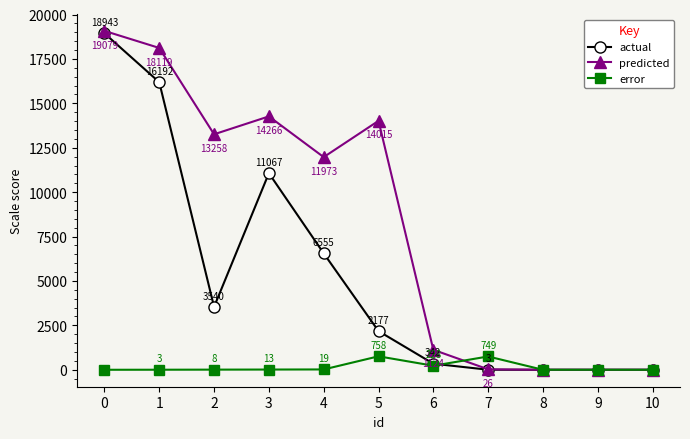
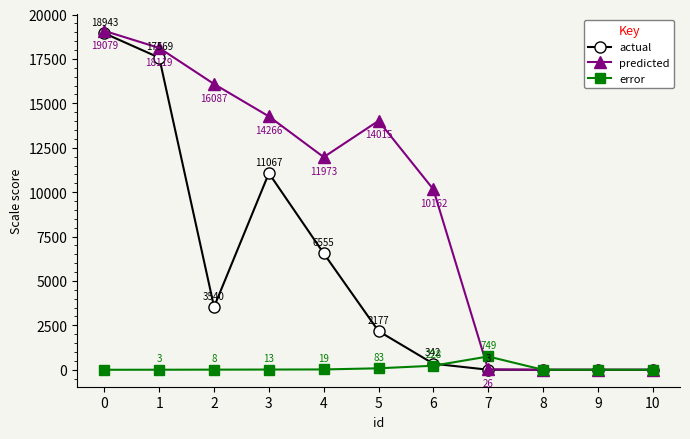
  {
    "actual": {
-     "1": 16192,
+     "1": 17569,
      "2": 3540,
      "3": 11067,
      "4": 6555,
      "5": 2177
    },
    "predicted": {
      "1": 18119,
-     "2": 13258,
+     "2": 16087,
      "3": 14266,
      "4": 11973,
      "5": 14015,
-     "6": 1124
+     "6": 10162
    },
    "error": {
      "1": 3,
      "2": 8,
      "3": 13,
      "4": 19,
-     "5": 758,
+     "5": 83,
      "7": 749
    }
  }
